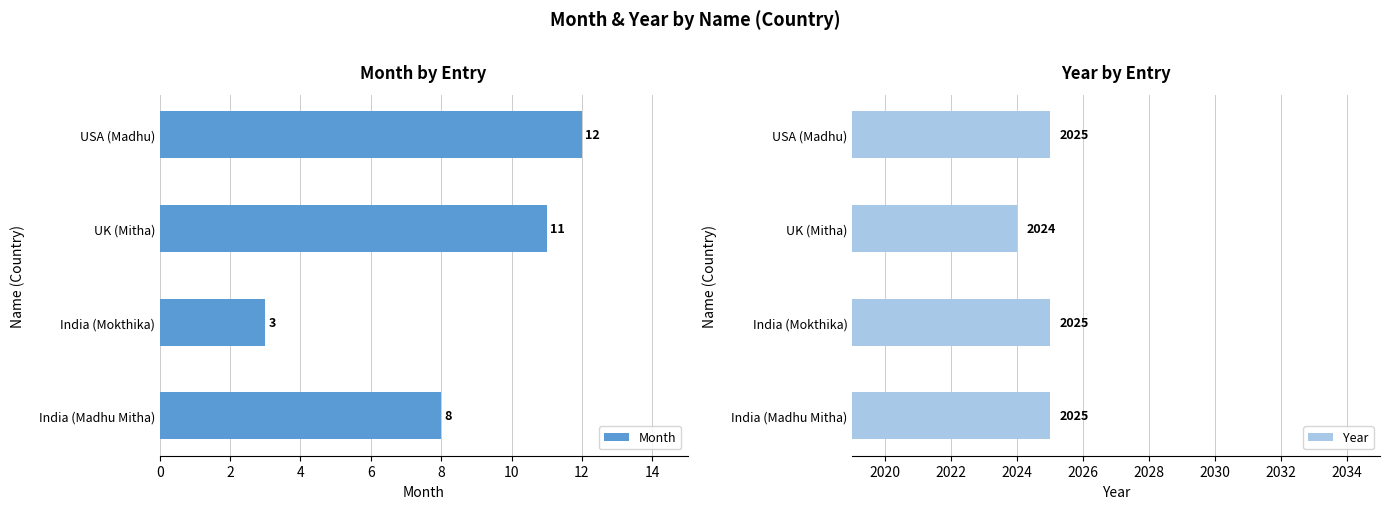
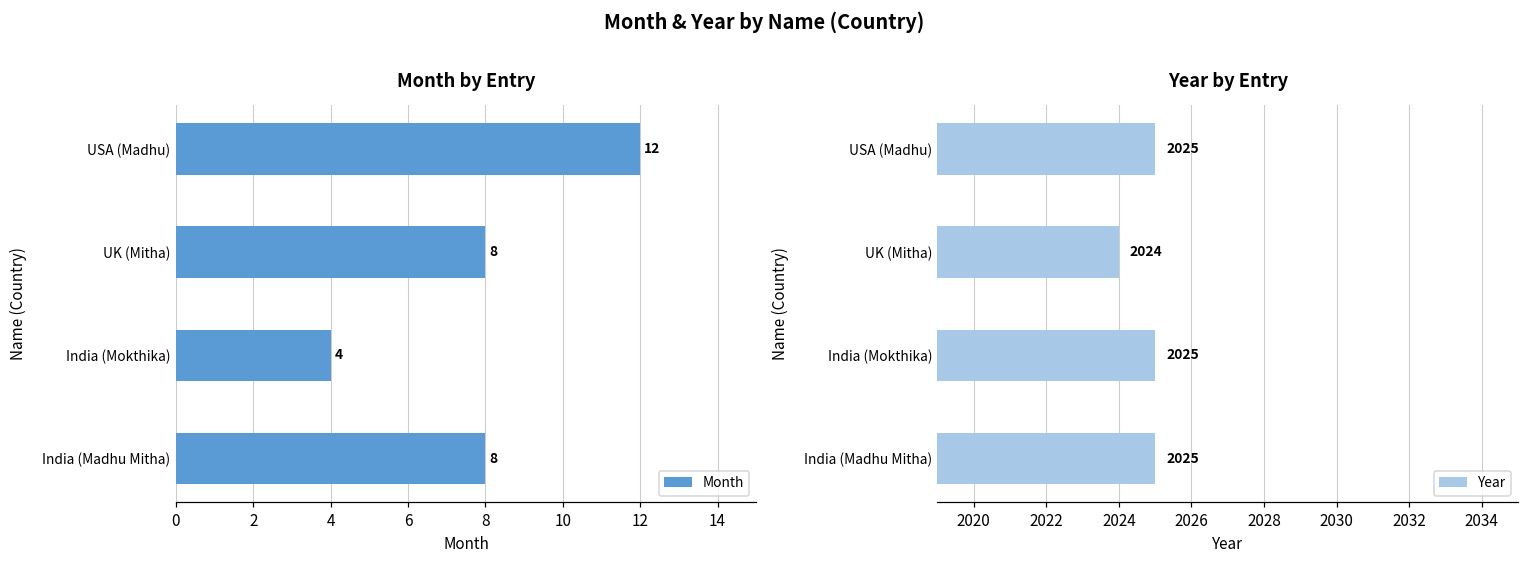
  {
    "Month by Entry": {
      "USA (Madhu)": 12,
-     "UK (Mitha)": 11,
-     "India (Mokthika)": 3,
+     "UK (Mitha)": 8,
+     "India (Mokthika)": 4,
      "India (Madhu Mitha)": 8
    },
    "Year by Entry": {
      "USA (Madhu)": 2025,
      "UK (Mitha)": 2024,
      "India (Mokthika)": 2025,
      "India (Madhu Mitha)": 2025
    }
  }
